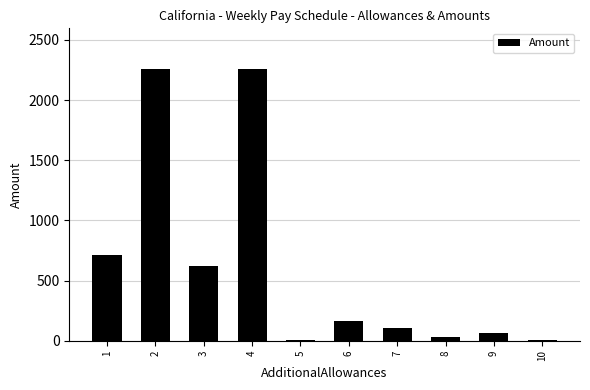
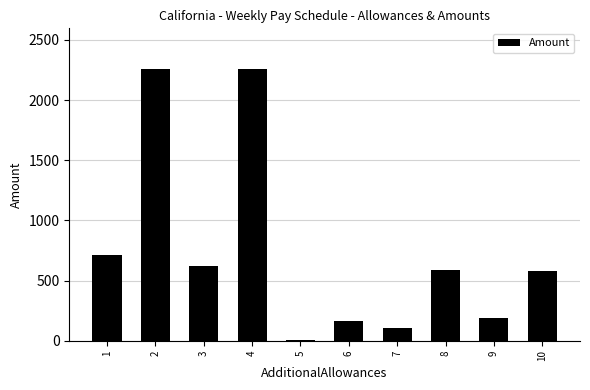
  {
    "1": 710,
    "2": 2260,
    "3": 620,
    "4": 2260,
    "6": 160,
    "7": 110,
-   "8": 40,
-   "9": 70,
-   "10": 0
+   "8": 590,
+   "9": 190,
+   "10": 580
  }
